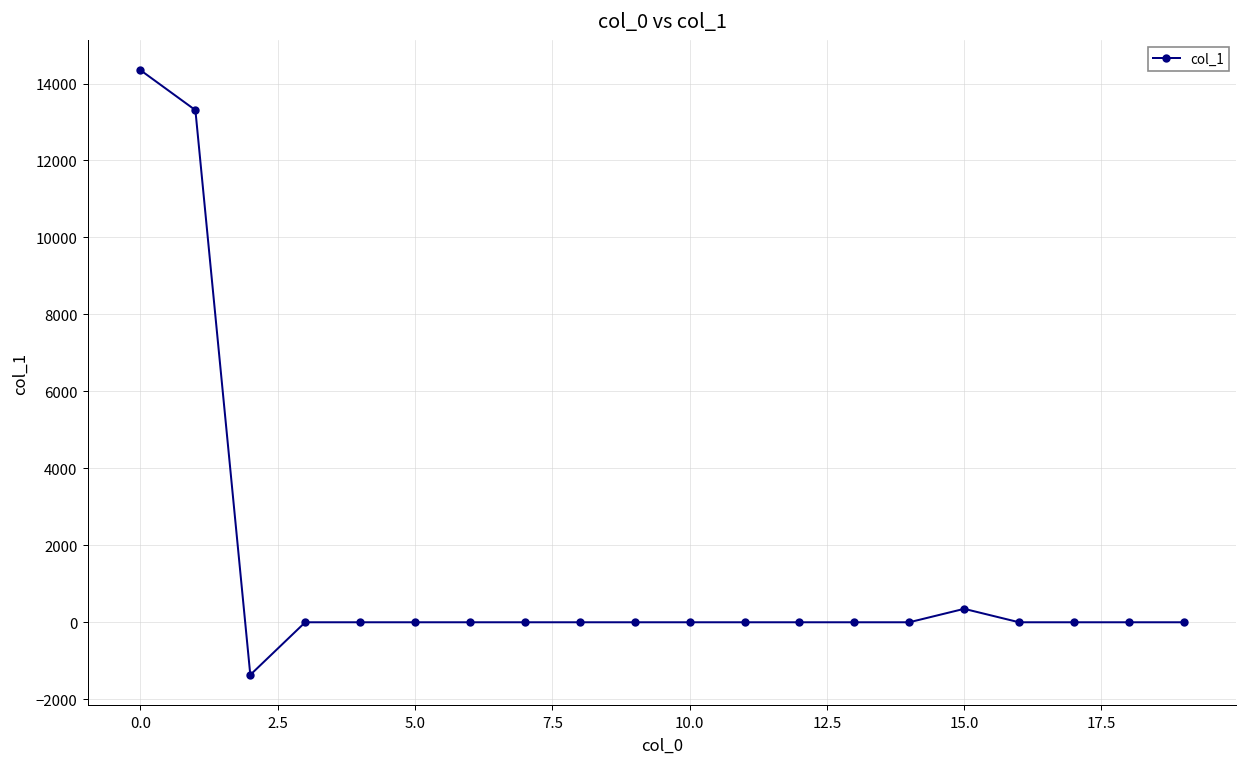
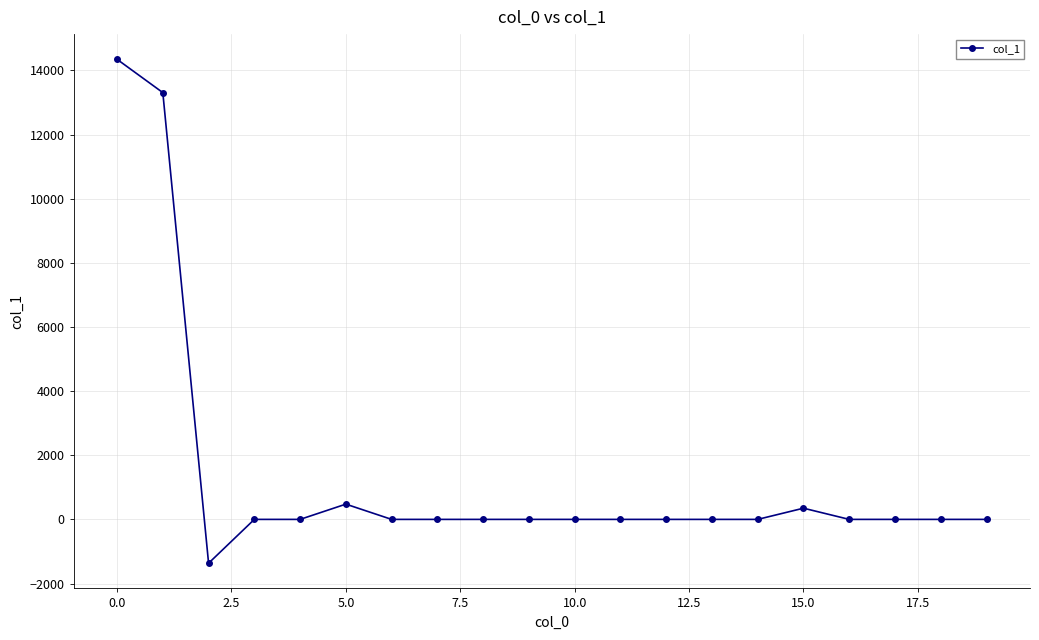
  {
    "0.0": 14300,
-   "5.0": 0,
+   "5.0": 500,
    "10.0": 0,
    "15.0": 300
  }
